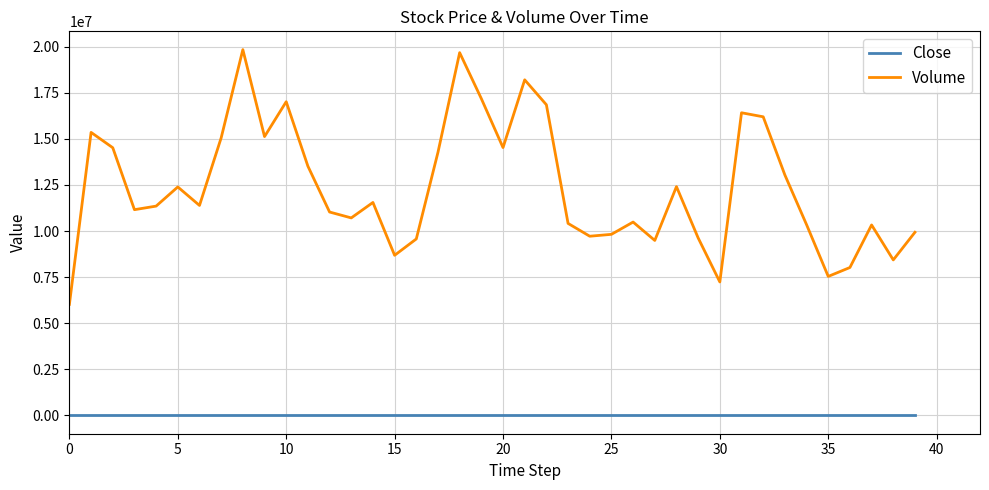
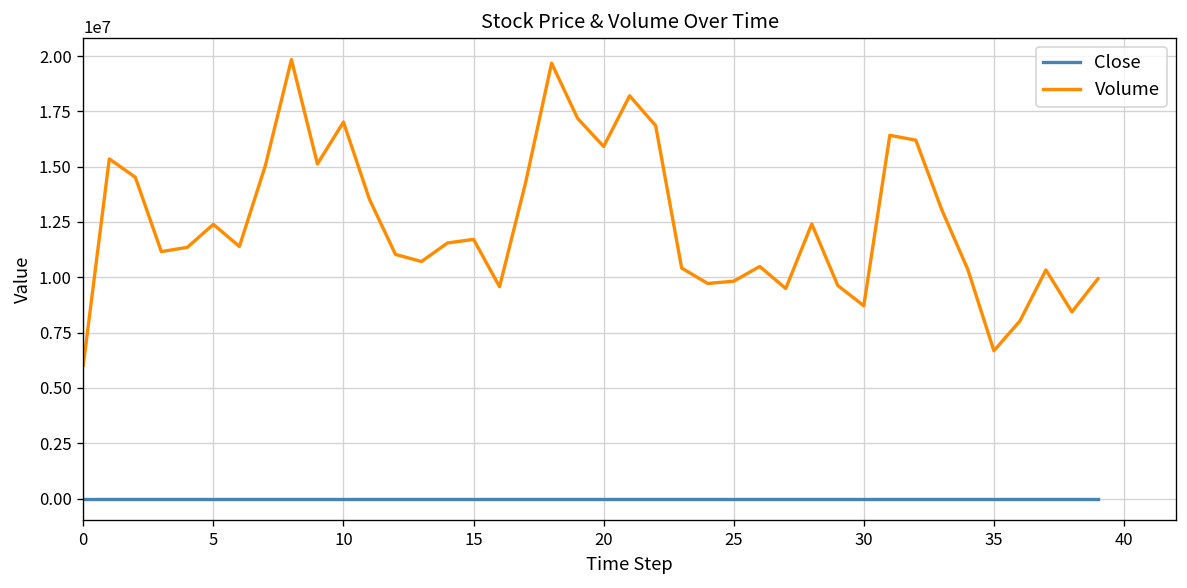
  {
    "Close": {
      "0": 0,
      "5": 0,
      "10": 0,
      "15": 0,
      "20": 0,
      "25": 0,
      "30": 0,
      "35": 0
    },
    "Volume": {
      "0": 6000000,
      "5": 12400000,
      "10": 17000000,
-     "15": 8700000,
-     "20": 14500000,
+     "15": 11700000,
+     "20": 15900000,
      "25": 9800000,
-     "30": 7200000,
-     "35": 7500000
+     "30": 8700000,
+     "35": 6700000
    }
  }
